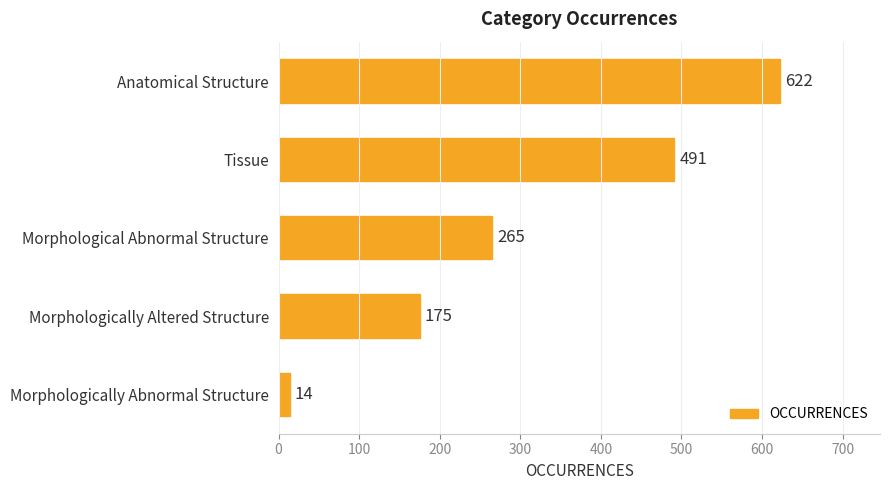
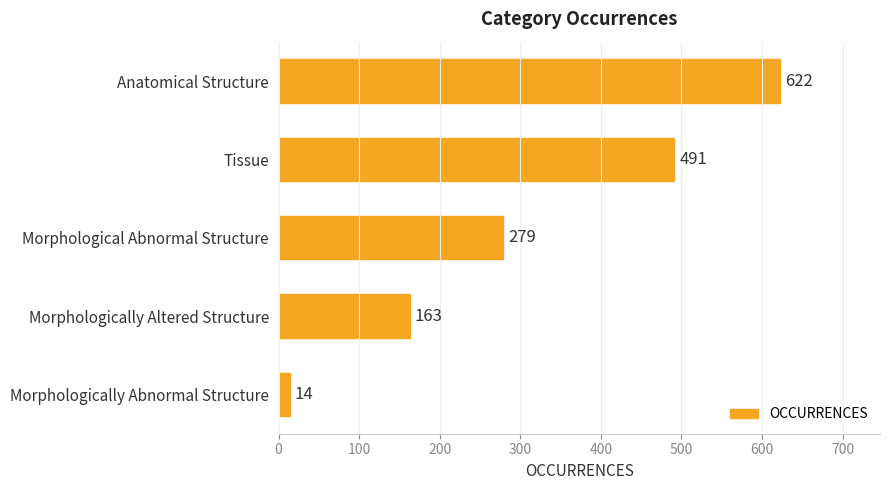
  {
    "Anatomical Structure": 622,
    "Tissue": 491,
-   "Morphological Abnormal Structure": 265,
-   "Morphologically Altered Structure": 175,
+   "Morphological Abnormal Structure": 279,
+   "Morphologically Altered Structure": 163,
    "Morphologically Abnormal Structure": 14
  }
